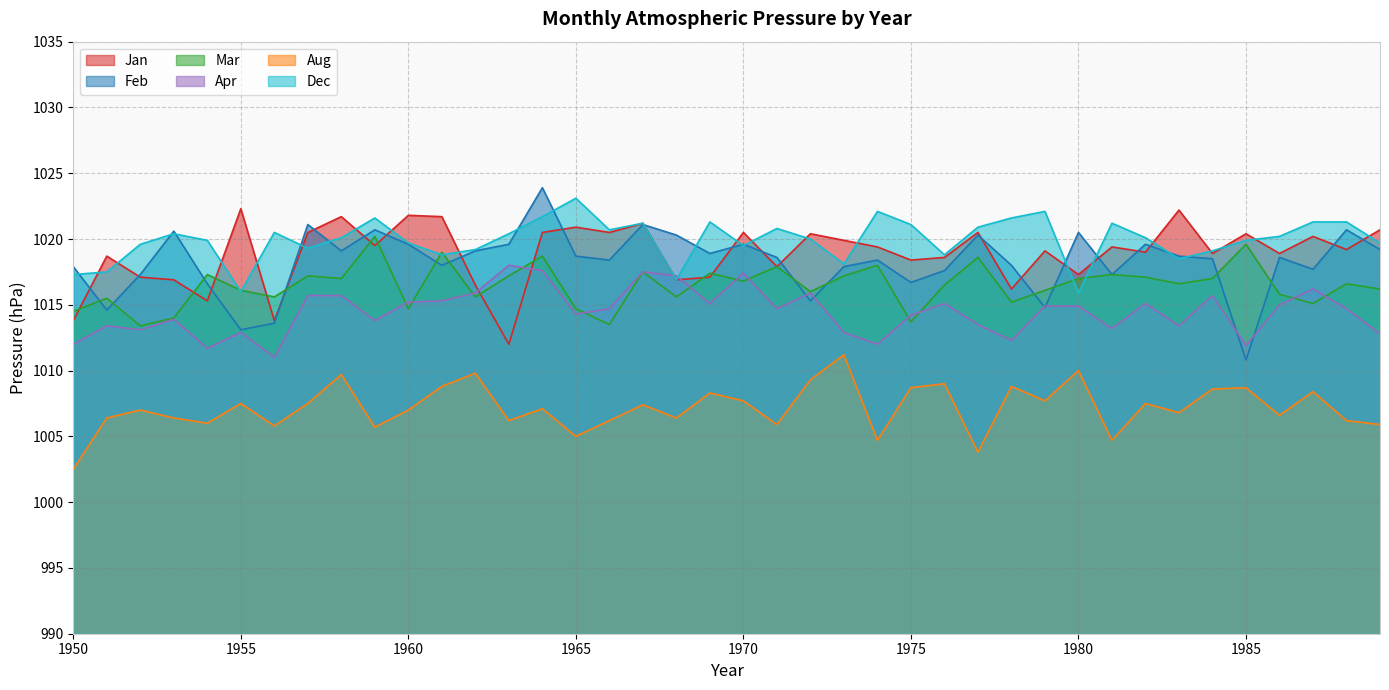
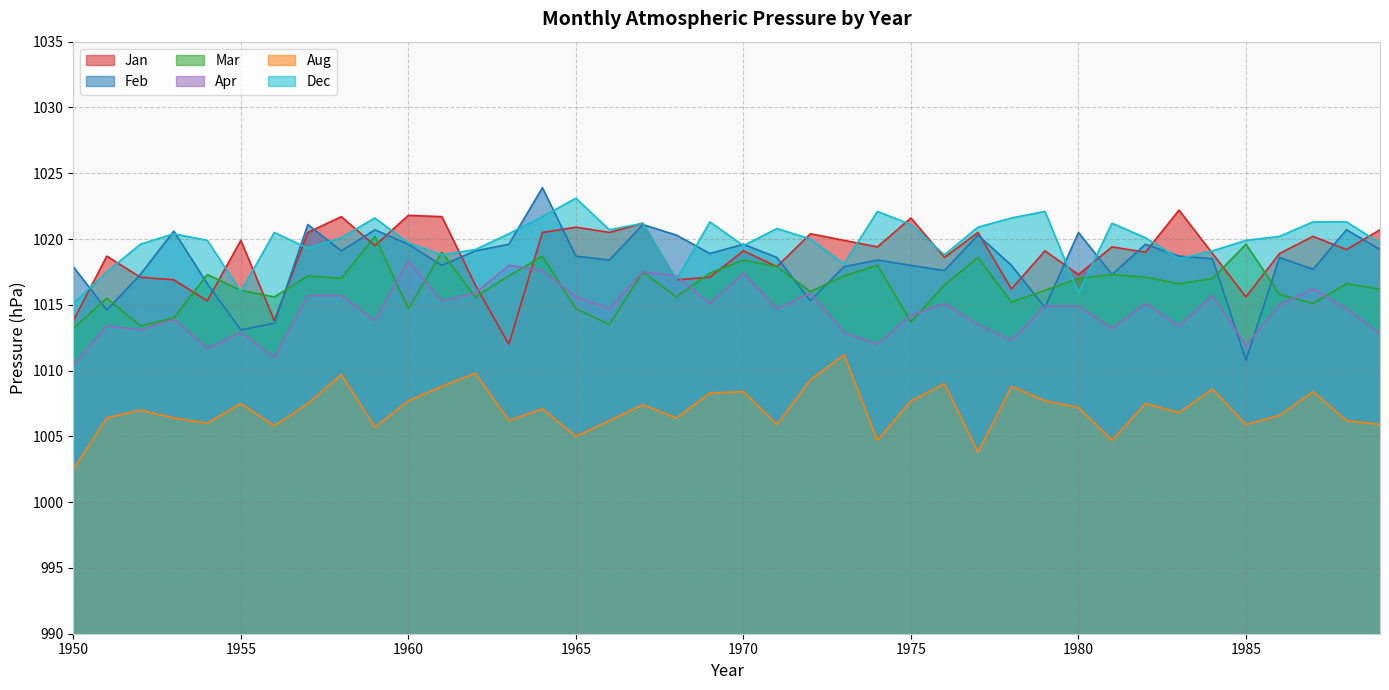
  {
    "Jan": {
      "1950": 1013.8,
-     "1955": 1022.3,
+     "1955": 1019.9,
      "1960": 1021.8,
      "1965": 1020.9,
-     "1970": 1020.5,
-     "1975": 1018.4,
+     "1970": 1019.1,
+     "1975": 1021.6,
      "1980": 1017.3,
-     "1985": 1020.4
+     "1985": 1015.6
    },
    "Feb": {
      "1950": 1017.9,
      "1955": 1013.1,
      "1965": 1018.7,
-     "1975": 1016.7,
+     "1975": 1018.0,
      "1980": 1020.5,
      "1985": 1010.8
    },
    "Mar": {
-     "1950": 1014.5,
+     "1950": 1013.2,
      "1960": 1014.7,
      "1965": 1014.7,
-     "1970": 1016.8,
+     "1970": 1018.4,
      "1975": 1013.7,
      "1980": 1017.0,
      "1985": 1019.6
    },
    "Apr": {
-     "1950": 1012.0,
+     "1950": 1010.4,
      "1955": 1012.9,
-     "1960": 1015.2,
-     "1965": 1014.3,
+     "1960": 1018.3,
+     "1965": 1015.6,
      "1970": 1017.4,
      "1975": 1014.2,
      "1980": 1014.9,
      "1985": 1011.9
    },
    "Aug": {
      "1950": 1002.5,
      "1955": 1007.5,
-     "1960": 1007.0,
+     "1960": 1007.7,
      "1965": 1005.0,
-     "1970": 1007.7,
-     "1975": 1008.7,
-     "1980": 1010.0,
-     "1985": 1008.7
+     "1970": 1008.4,
+     "1975": 1007.7,
+     "1980": 1007.2,
+     "1985": 1005.9
    },
    "Dec": {
-     "1950": 1017.3,
+     "1950": 1015.1,
      "1965": 1023.1,
      "1975": 1021.1,
      "1980": 1015.9,
      "1985": 1019.9
    }
  }
